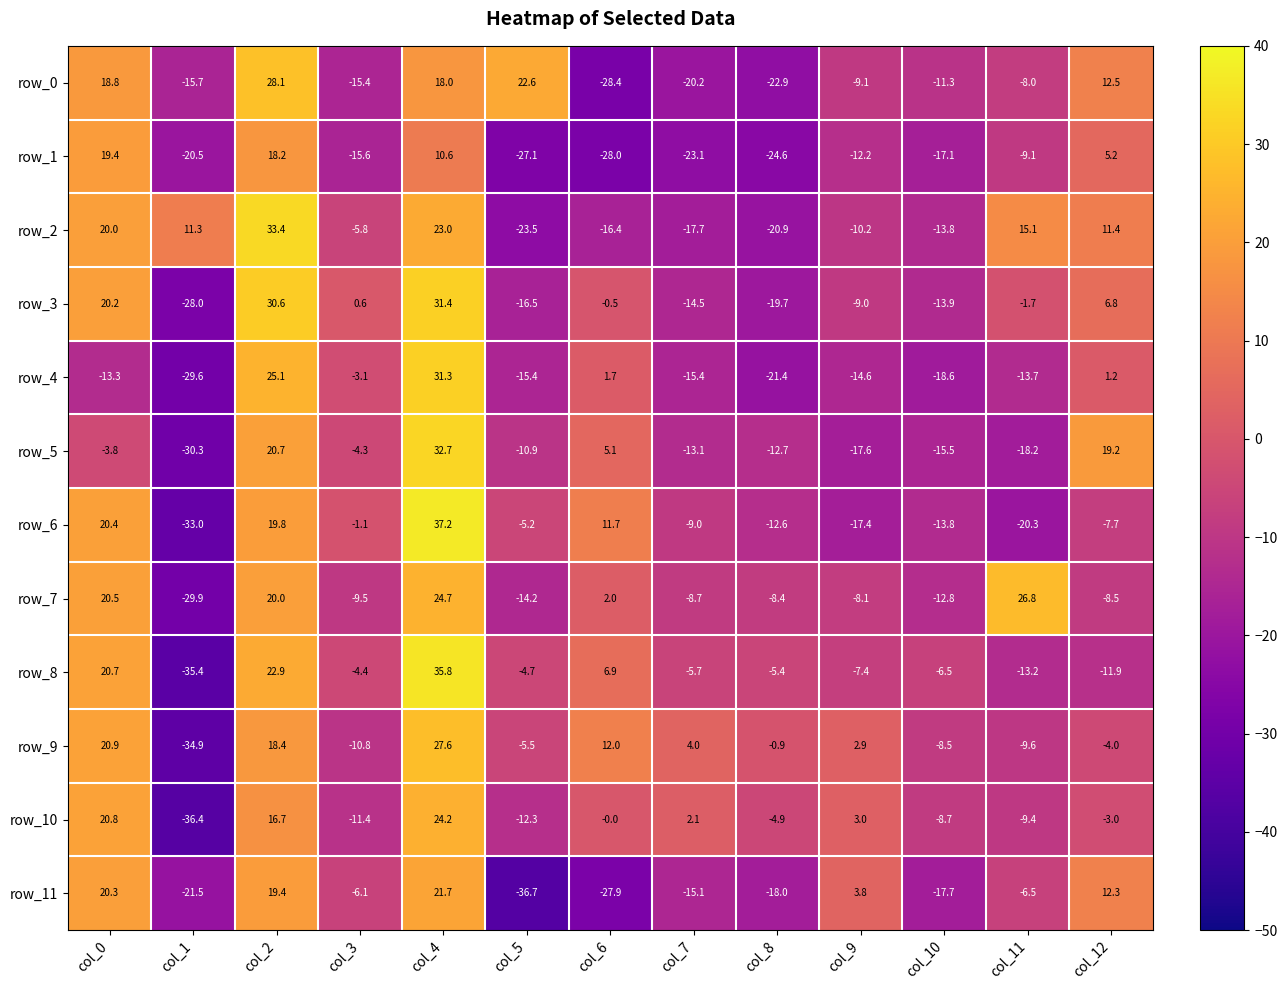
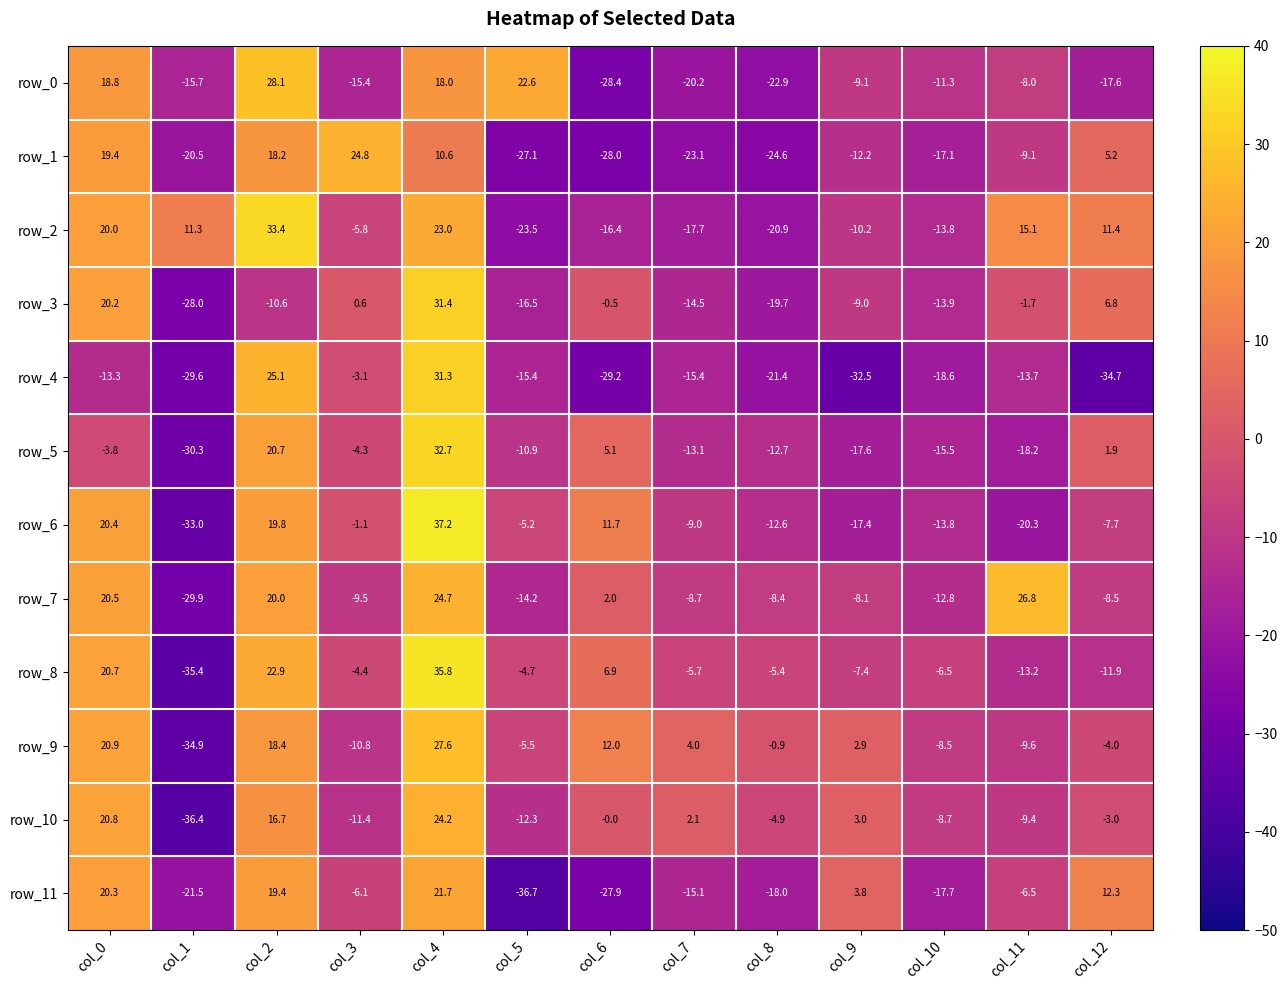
  {
    "row_0": {
      "col_0": 18.8,
      "col_1": -15.7,
      "col_2": 28.1,
      "col_3": -15.4,
      "col_4": 18.0,
      "col_5": 22.6,
      "col_6": -28.4,
      "col_7": -20.2,
      "col_8": -22.9,
      "col_9": -9.1,
      "col_10": -11.3,
      "col_11": -8.0,
-     "col_12": 12.5
+     "col_12": -17.6
    },
    "row_1": {
      "col_0": 19.4,
      "col_1": -20.5,
      "col_2": 18.2,
-     "col_3": -15.6,
+     "col_3": 24.8,
      "col_4": 10.6,
      "col_5": -27.1,
      "col_6": -28.0,
      "col_7": -23.1,
      "col_8": -24.6,
      "col_9": -12.2,
      "col_10": -17.1,
      "col_11": -9.1,
      "col_12": 5.2
    },
    "row_2": {
      "col_0": 20.0,
      "col_1": 11.3,
      "col_2": 33.4,
      "col_3": -5.8,
      "col_4": 23.0,
      "col_5": -23.5,
      "col_6": -16.4,
      "col_7": -17.7,
      "col_8": -20.9,
      "col_9": -10.2,
      "col_10": -13.8,
      "col_11": 15.1,
      "col_12": 11.4
    },
    "row_3": {
      "col_0": 20.2,
      "col_1": -28.0,
-     "col_2": 30.6,
+     "col_2": -10.6,
      "col_3": 0.6,
      "col_4": 31.4,
      "col_5": -16.5,
      "col_6": -0.5,
      "col_7": -14.5,
      "col_8": -19.7,
      "col_9": -9.0,
      "col_10": -13.9,
      "col_11": -1.7,
      "col_12": 6.8
    },
    "row_4": {
      "col_0": -13.3,
      "col_1": -29.6,
      "col_2": 25.1,
      "col_3": -3.1,
      "col_4": 31.3,
      "col_5": -15.4,
-     "col_6": 1.7,
+     "col_6": -29.2,
      "col_7": -15.4,
      "col_8": -21.4,
-     "col_9": -14.6,
+     "col_9": -32.5,
      "col_10": -18.6,
      "col_11": -13.7,
-     "col_12": 1.2
+     "col_12": -34.7
    },
    "row_5": {
      "col_0": -3.8,
      "col_1": -30.3,
      "col_2": 20.7,
      "col_3": -4.3,
      "col_4": 32.7,
      "col_5": -10.9,
      "col_6": 5.1,
      "col_7": -13.1,
      "col_8": -12.7,
      "col_9": -17.6,
      "col_10": -15.5,
      "col_11": -18.2,
-     "col_12": 19.2
+     "col_12": 1.9
    },
    "row_6": {
      "col_0": 20.4,
      "col_1": -33.0,
      "col_2": 19.8,
      "col_3": -1.1,
      "col_4": 37.2,
      "col_5": -5.2,
      "col_6": 11.7,
      "col_7": -9.0,
      "col_8": -12.6,
      "col_9": -17.4,
      "col_10": -13.8,
      "col_11": -20.3,
      "col_12": -7.7
    },
    "row_7": {
      "col_0": 20.5,
      "col_1": -29.9,
      "col_2": 20.0,
      "col_3": -9.5,
      "col_4": 24.7,
      "col_5": -14.2,
      "col_6": 2.0,
      "col_7": -8.7,
      "col_8": -8.4,
      "col_9": -8.1,
      "col_10": -12.8,
      "col_11": 26.8,
      "col_12": -8.5
    },
    "row_8": {
      "col_0": 20.7,
      "col_1": -35.4,
      "col_2": 22.9,
      "col_3": -4.4,
      "col_4": 35.8,
      "col_5": -4.7,
      "col_6": 6.9,
      "col_7": -5.7,
      "col_8": -5.4,
      "col_9": -7.4,
      "col_10": -6.5,
      "col_11": -13.2,
      "col_12": -11.9
    },
    "row_9": {
      "col_0": 20.9,
      "col_1": -34.9,
      "col_2": 18.4,
      "col_3": -10.8,
      "col_4": 27.6,
      "col_5": -5.5,
      "col_6": 12.0,
      "col_7": 4.0,
      "col_8": -0.9,
      "col_9": 2.9,
      "col_10": -8.5,
      "col_11": -9.6,
      "col_12": -4.0
    },
    "row_10": {
      "col_0": 20.8,
      "col_1": -36.4,
      "col_2": 16.7,
      "col_3": -11.4,
      "col_4": 24.2,
      "col_5": -12.3,
      "col_6": -0.0,
      "col_7": 2.1,
      "col_8": -4.9,
      "col_9": 3.0,
      "col_10": -8.7,
      "col_11": -9.4,
      "col_12": -3.0
    },
    "row_11": {
      "col_0": 20.3,
      "col_1": -21.5,
      "col_2": 19.4,
      "col_3": -6.1,
      "col_4": 21.7,
      "col_5": -36.7,
      "col_6": -27.9,
      "col_7": -15.1,
      "col_8": -18.0,
      "col_9": 3.8,
      "col_10": -17.7,
      "col_11": -6.5,
      "col_12": 12.3
    }
  }
